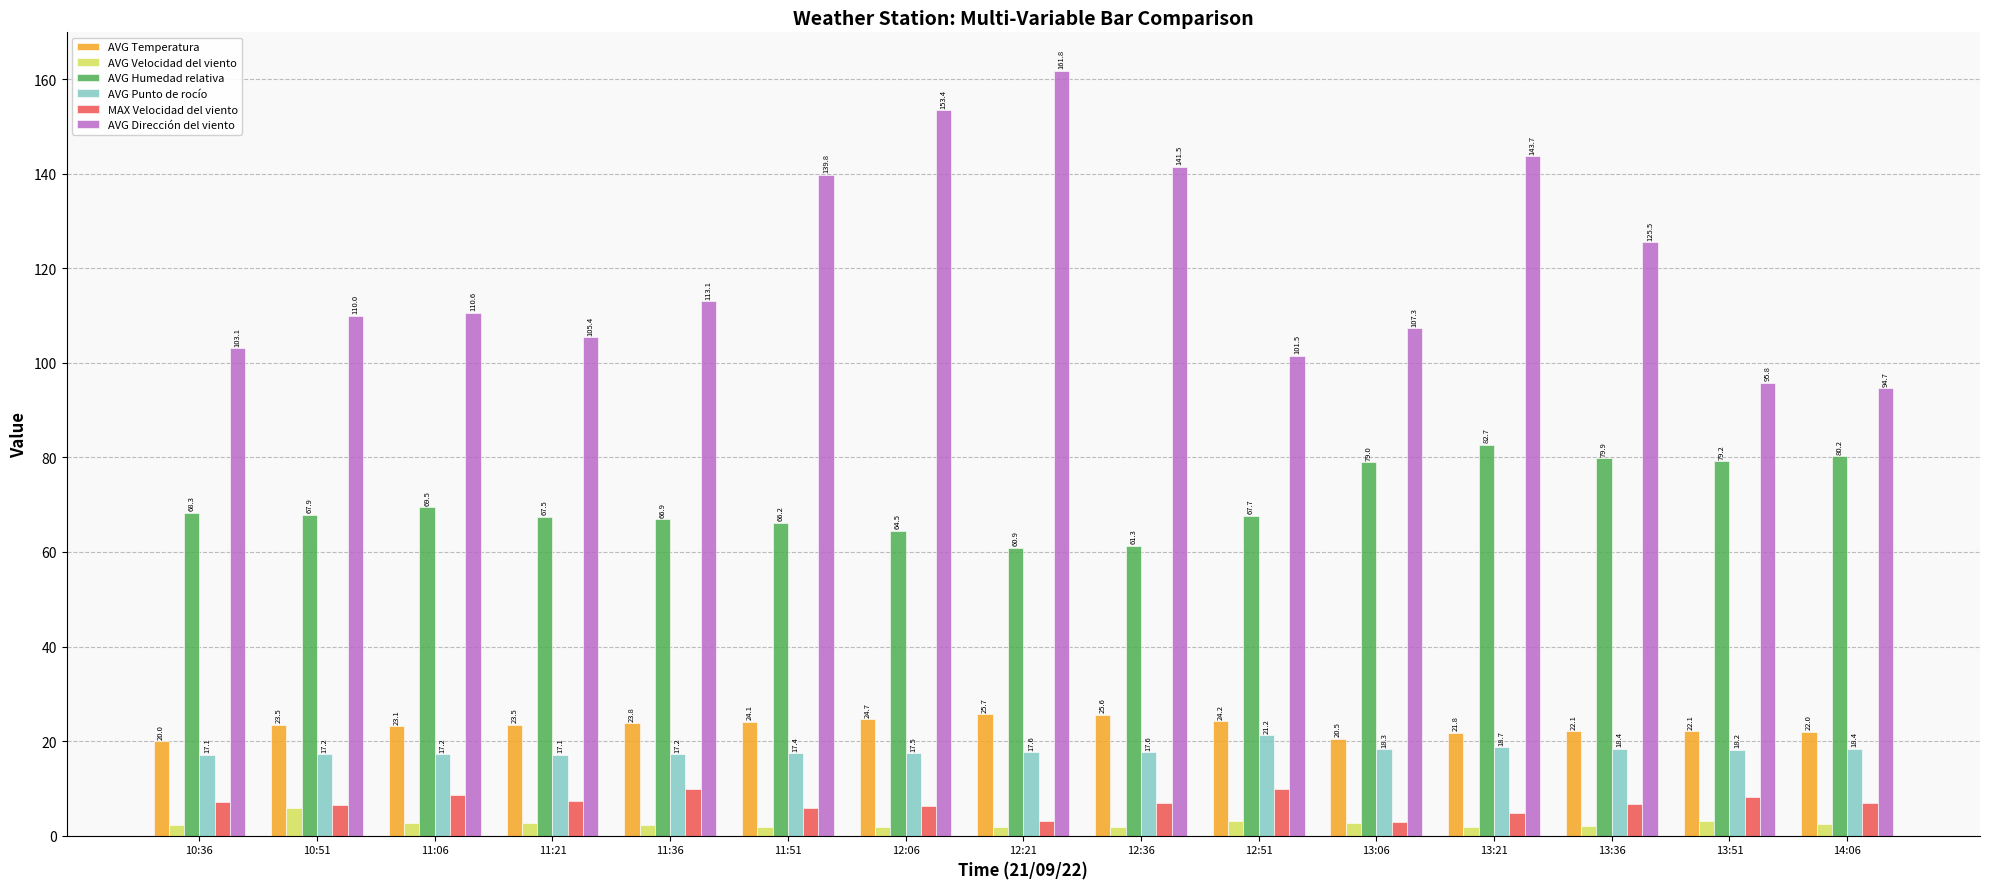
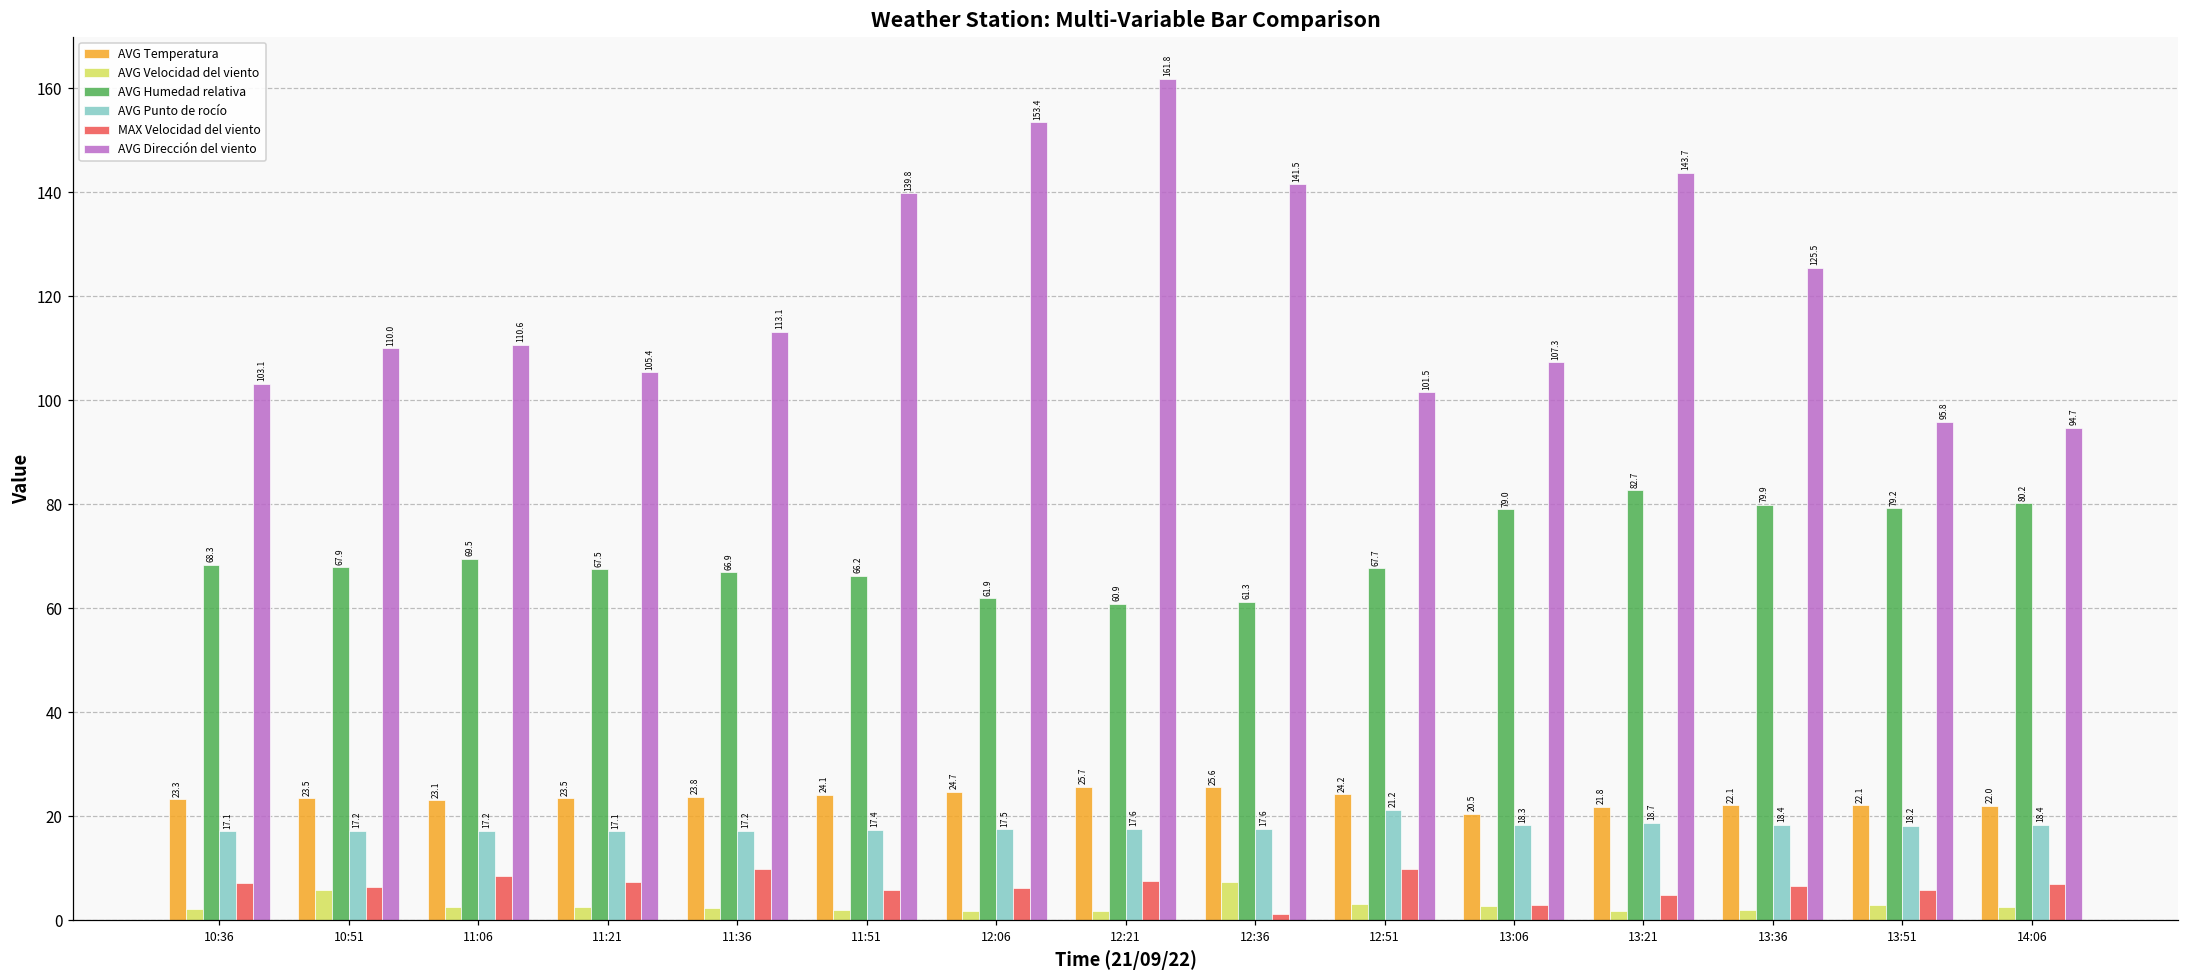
  {
    "AVG Temperatura": {
-     "10:36": 20.0,
+     "10:36": 23.3,
      "10:51": 23.5,
      "11:06": 23.1,
      "11:21": 23.5,
      "11:36": 23.8,
      "11:51": 24.1,
      "12:06": 24.7,
      "12:21": 25.7,
      "12:36": 25.6,
      "12:51": 24.2,
      "13:06": 20.5,
      "13:21": 21.8,
      "13:36": 22.1,
      "13:51": 22.1,
      "14:06": 22.0
    },
    "AVG Velocidad del viento": {
      "10:36": 2,
      "10:51": 6,
      "11:06": 3,
      "11:21": 3,
      "11:36": 2,
      "11:51": 2,
      "12:06": 2,
      "12:21": 2,
-     "12:36": 2,
+     "12:36": 7,
      "12:51": 3,
      "13:06": 3,
      "13:21": 2,
      "13:36": 2,
      "13:51": 3,
      "14:06": 3
    },
    "AVG Humedad relativa": {
      "10:36": 68.3,
      "10:51": 67.9,
      "11:06": 69.5,
      "11:21": 67.5,
      "11:36": 66.9,
      "11:51": 66.2,
-     "12:06": 64.5,
+     "12:06": 61.9,
      "12:21": 60.9,
      "12:36": 61.3,
      "12:51": 67.7,
      "13:06": 79.0,
      "13:21": 82.7,
      "13:36": 79.9,
      "13:51": 79.2,
      "14:06": 80.2
    },
    "AVG Punto de rocío": {
      "10:36": 17.1,
      "10:51": 17.2,
      "11:06": 17.2,
      "11:21": 17.1,
      "11:36": 17.2,
      "11:51": 17.4,
      "12:06": 17.5,
      "12:21": 17.6,
      "12:36": 17.6,
      "12:51": 21.2,
      "13:06": 18.3,
      "13:21": 18.7,
      "13:36": 18.4,
      "13:51": 18.2,
      "14:06": 18.4
    },
    "MAX Velocidad del viento": {
      "10:36": 7,
      "10:51": 6,
      "11:06": 9,
      "11:21": 7,
      "11:36": 10,
      "11:51": 6,
      "12:06": 6,
-     "12:21": 3,
-     "12:36": 7,
+     "12:21": 8,
+     "12:36": 1,
      "12:51": 10,
      "13:06": 3,
      "13:21": 5,
      "13:36": 7,
-     "13:51": 8,
+     "13:51": 6,
      "14:06": 7
    },
    "AVG Dirección del viento": {
      "10:36": 103.1,
      "10:51": 110.0,
      "11:06": 110.6,
      "11:21": 105.4,
      "11:36": 113.1,
      "11:51": 139.8,
      "12:06": 153.4,
      "12:21": 161.8,
      "12:36": 141.5,
      "12:51": 101.5,
      "13:06": 107.3,
      "13:21": 143.7,
      "13:36": 125.5,
      "13:51": 95.8,
      "14:06": 94.7
    }
  }
